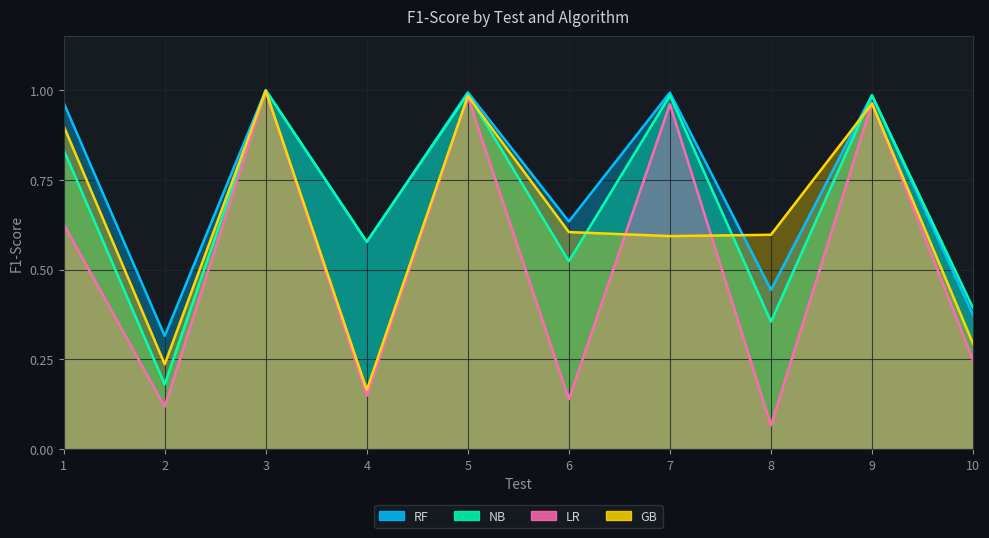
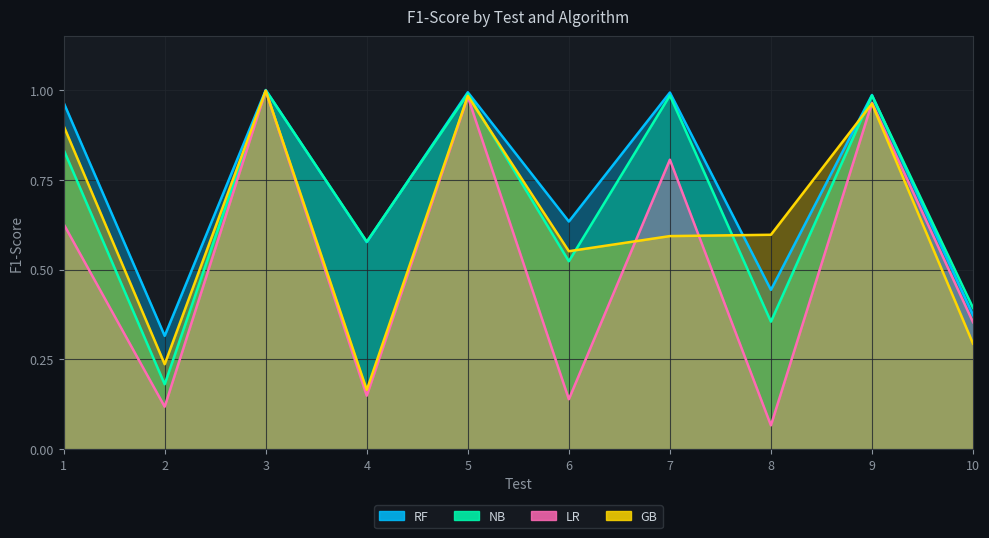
  {
    "LR": {
      "1": 0.63,
      "2": 0.12,
      "4": 0.15,
      "6": 0.14,
-     "7": 0.96,
+     "7": 0.81,
      "8": 0.07,
-     "10": 0.25
+     "10": 0.35
    },
    "GB": {
      "1": 0.90,
      "2": 0.24,
      "4": 0.17,
-     "6": 0.60,
+     "6": 0.55,
      "7": 0.59,
      "8": 0.60,
      "10": 0.29
    }
  }
